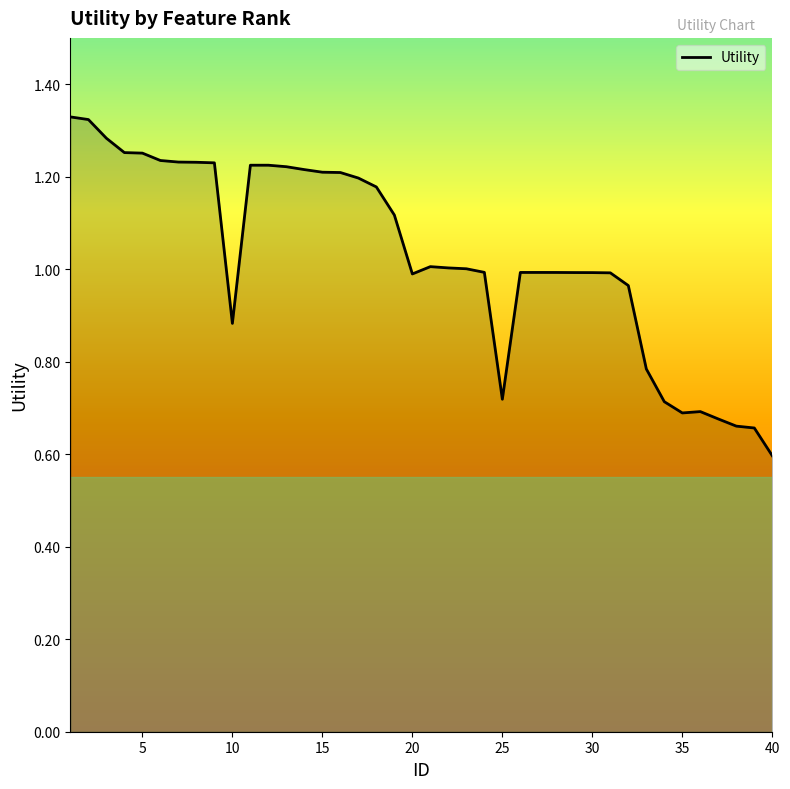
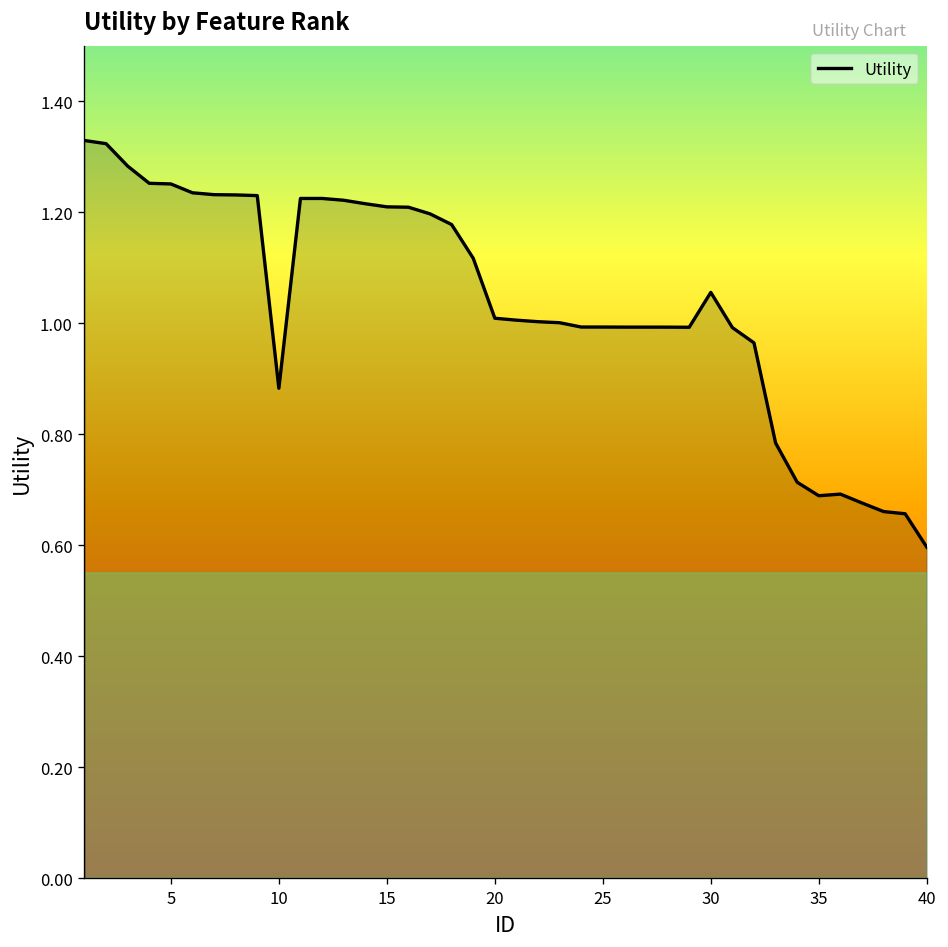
  {
    "5": 1.25,
    "10": 0.88,
    "15": 1.21,
-   "20": 0.99,
-   "25": 0.72,
-   "30": 0.99,
+   "20": 1.01,
+   "25": 0.99,
+   "30": 1.06,
    "35": 0.69,
    "40": 0.60
  }
